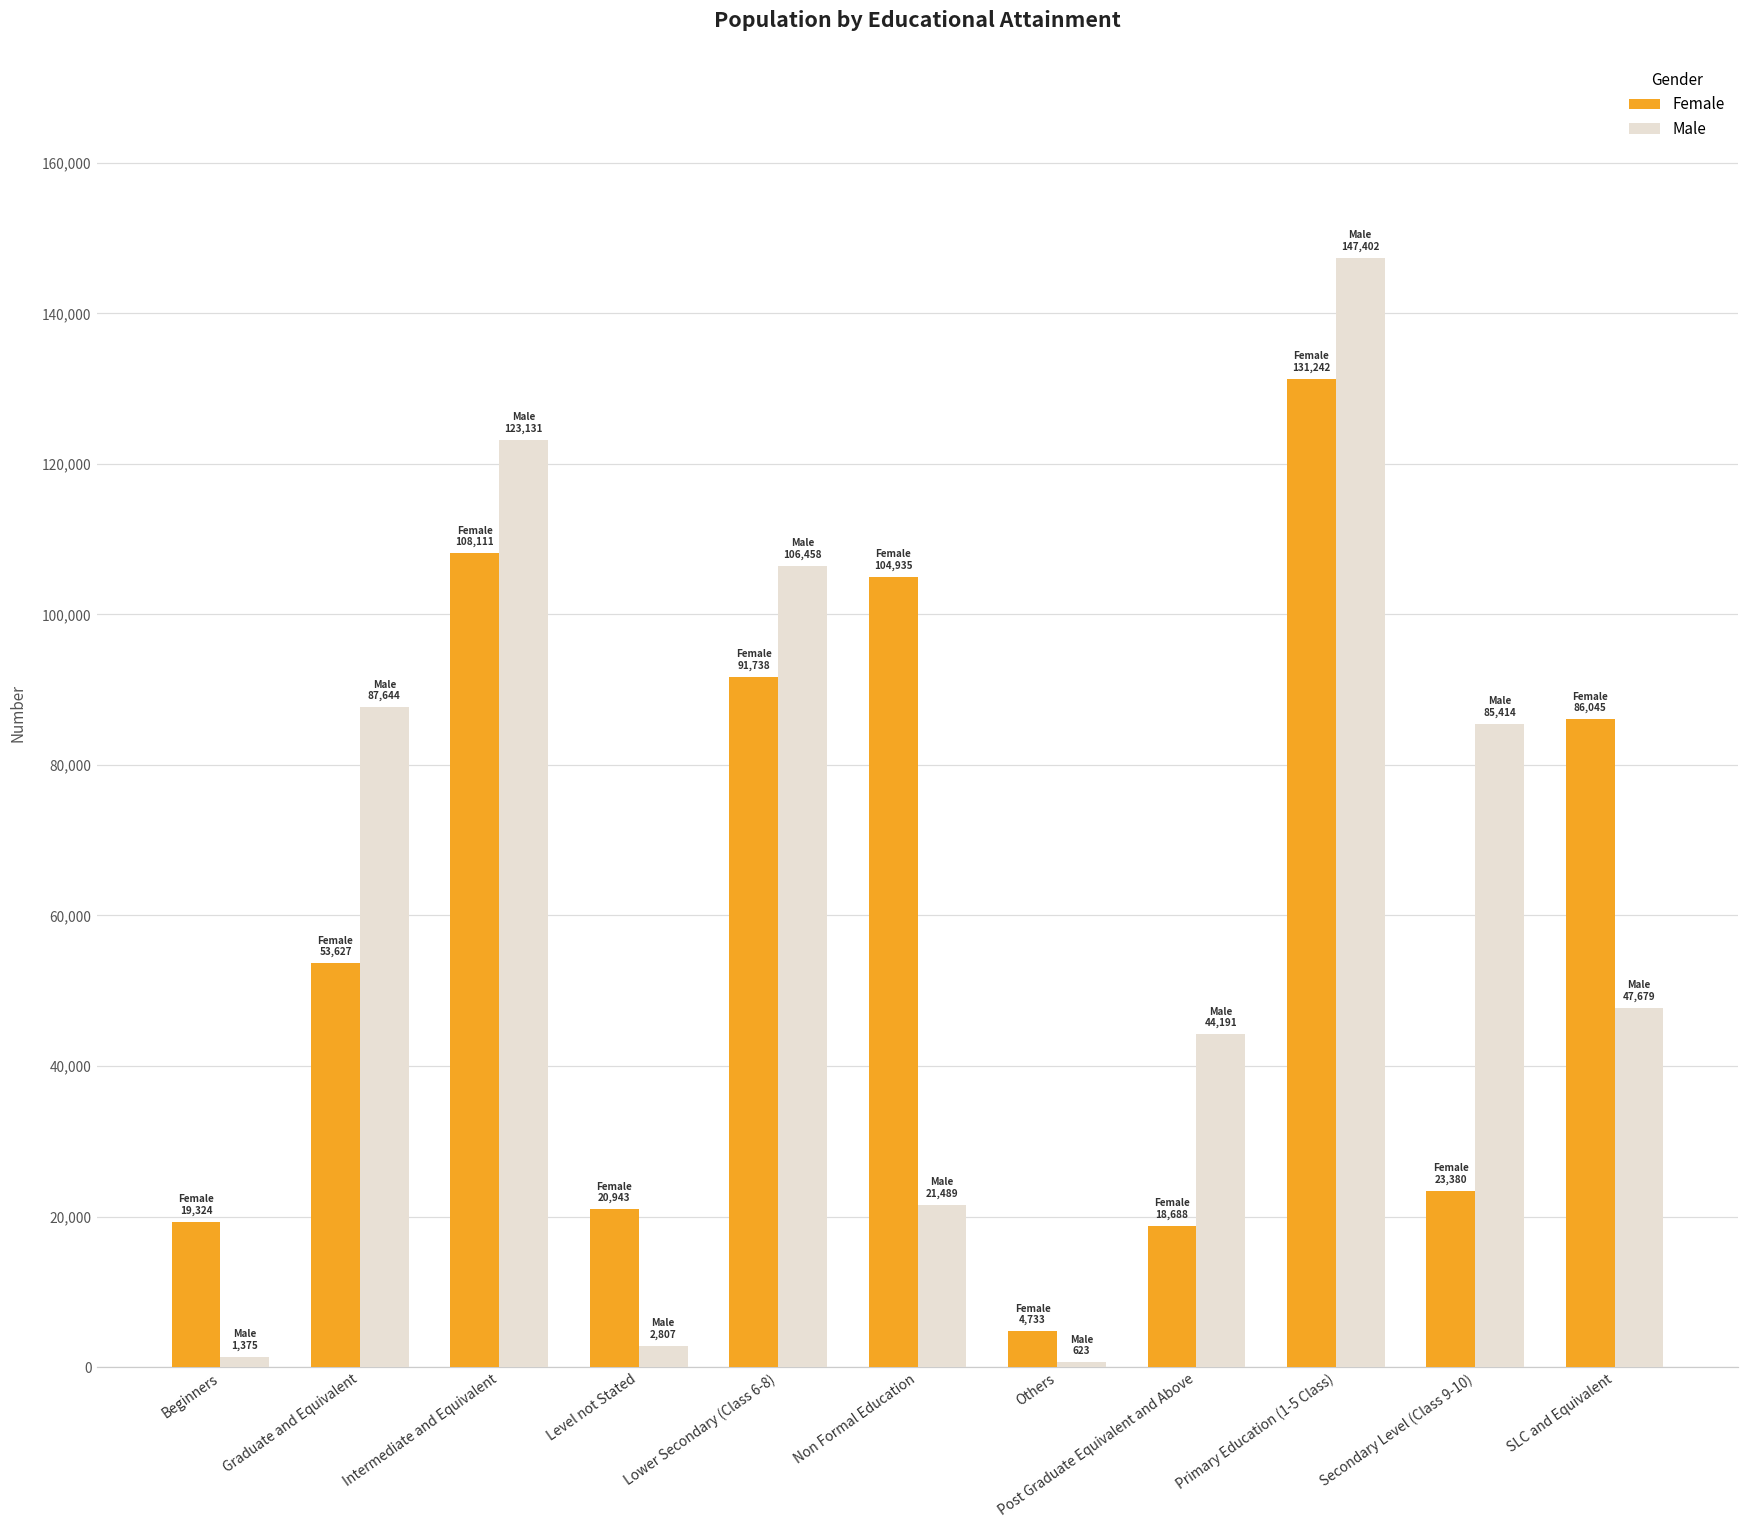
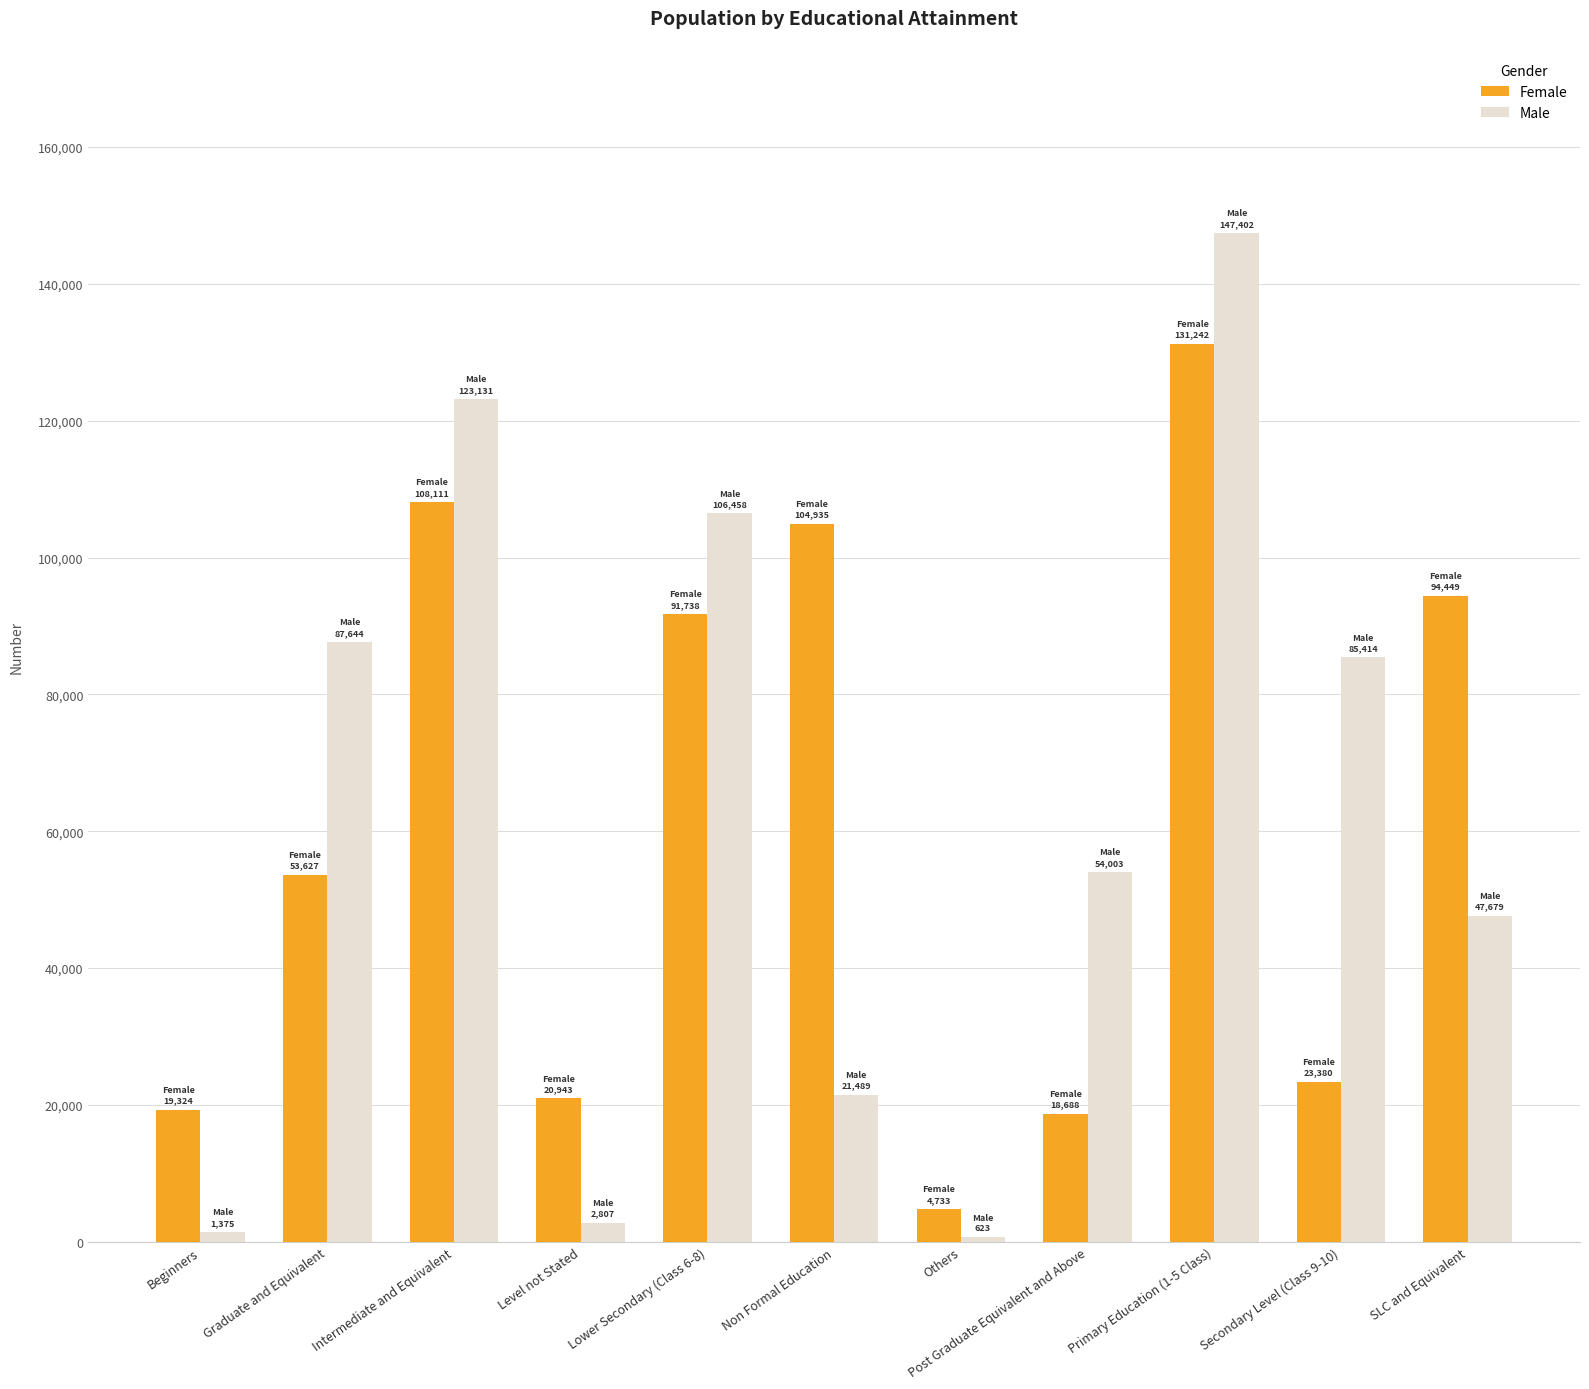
  {
    "Female": {
      "Beginners": "19,324",
      "Graduate and Equivalent": "53,627",
      "Intermediate and Equivalent": "108,111",
      "Level not Stated": "20,943",
      "Lower Secondary (Class 6-8)": "91,738",
      "Non Formal Education": "104,935",
      "Others": "4,733",
      "Post Graduate Equivalent and Above": "18,688",
      "Primary Education (1-5 Class)": "131,242",
      "Secondary Level (Class 9-10)": "23,380",
-     "SLC and Equivalent": "86,045"
+     "SLC and Equivalent": "94,449"
    },
    "Male": {
      "Beginners": "1,375",
      "Graduate and Equivalent": "87,644",
      "Intermediate and Equivalent": "123,131",
      "Level not Stated": "2,807",
      "Lower Secondary (Class 6-8)": "106,458",
      "Non Formal Education": "21,489",
      "Others": "623",
-     "Post Graduate Equivalent and Above": "44,191",
+     "Post Graduate Equivalent and Above": "54,003",
      "Primary Education (1-5 Class)": "147,402",
      "Secondary Level (Class 9-10)": "85,414",
      "SLC and Equivalent": "47,679"
    }
  }
